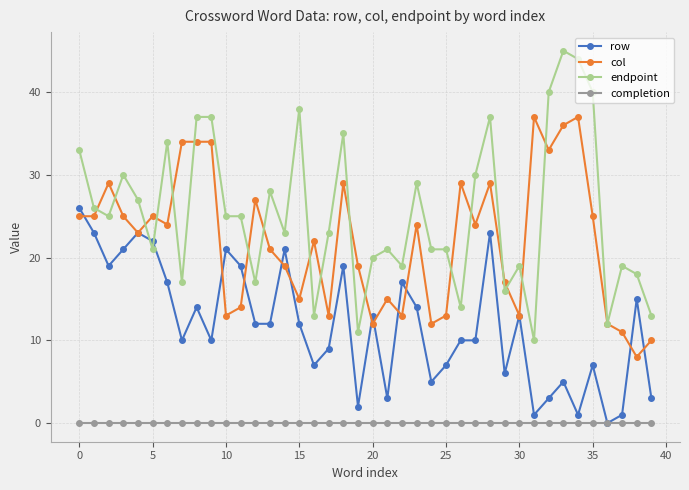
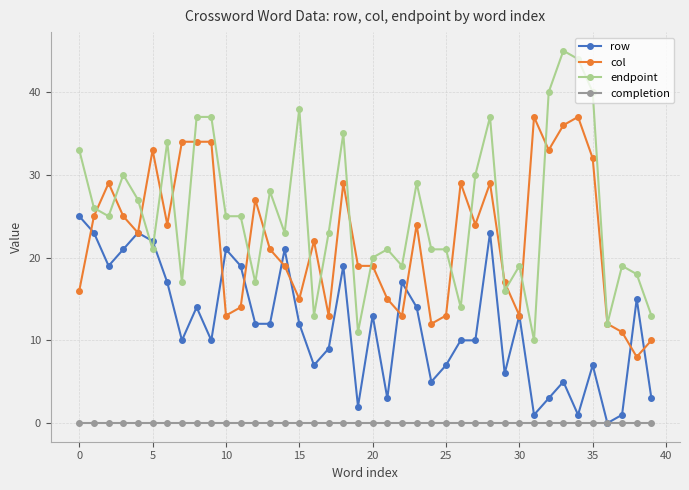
  {
    "row": {
-     "0": 26,
+     "0": 25,
      "5": 22,
      "10": 21,
      "15": 12,
      "20": 13,
      "25": 7,
      "35": 7
    },
    "col": {
-     "0": 25,
-     "5": 25,
+     "0": 16,
+     "5": 33,
      "10": 13,
      "15": 15,
-     "20": 12,
+     "20": 19,
      "25": 13,
-     "35": 25
+     "35": 32
    }
  }
